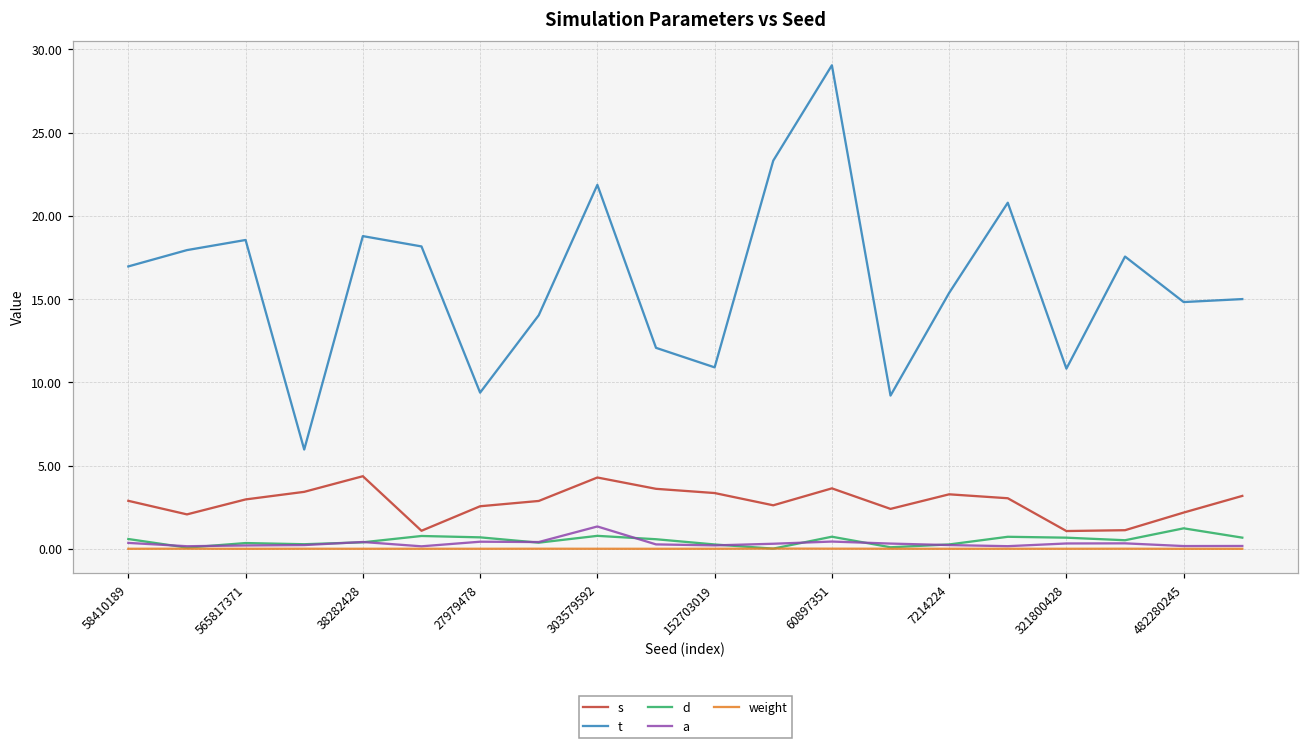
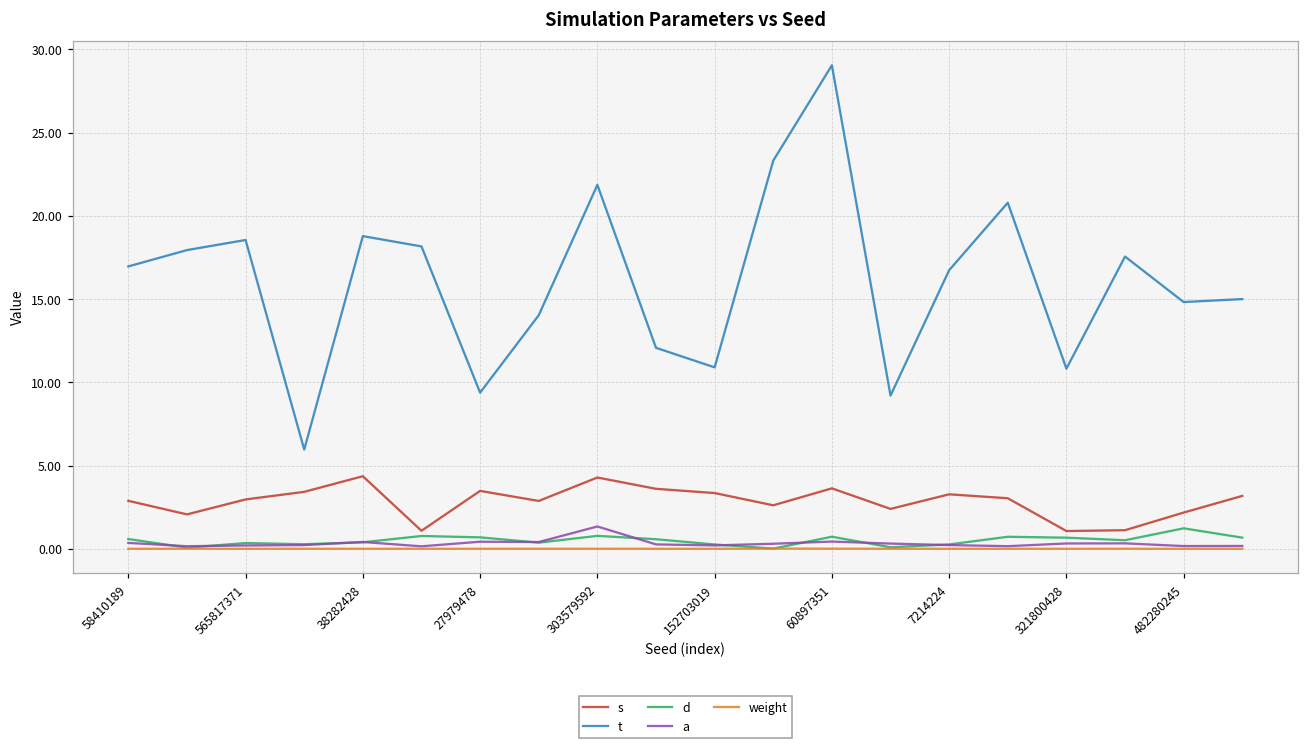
  {
    "s": {
      "58410189": 2.9,
      "565817371": 3.0,
      "38282428": 4.4,
-     "27979478": 2.6,
+     "27979478": 3.5,
      "303579592": 4.3,
      "152703019": 3.4,
      "60897351": 3.6,
      "7214224": 3.3,
      "321800428": 1.1,
      "482280245": 2.2
    },
    "t": {
      "58410189": 17.0,
      "565817371": 18.6,
      "38282428": 18.8,
      "27979478": 9.4,
      "303579592": 21.9,
      "152703019": 10.9,
      "60897351": 29.0,
-     "7214224": 15.4,
+     "7214224": 16.7,
      "321800428": 10.8,
      "482280245": 14.8
    },
    "d": {
      "58410189": 0.6,
      "27979478": 0.7,
      "303579592": 0.8,
      "60897351": 0.7,
      "321800428": 0.7,
      "482280245": 1.2
    },
    "a": {
      "58410189": 0.4,
      "27979478": 0.4,
      "303579592": 1.3,
      "60897351": 0.4,
      "321800428": 0.3
    },
    "weight": {
      "58410189": 0.0,
      "565817371": 0.0,
      "38282428": 0.0,
      "27979478": 0.0,
      "303579592": 0.0,
      "152703019": 0.0,
      "60897351": 0.0,
      "7214224": 0.0,
      "321800428": 0.0
    }
  }
